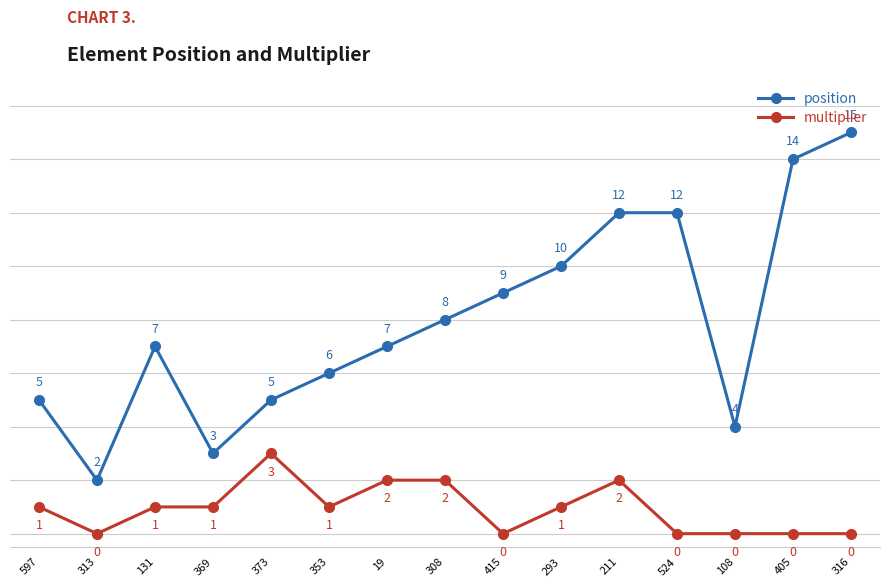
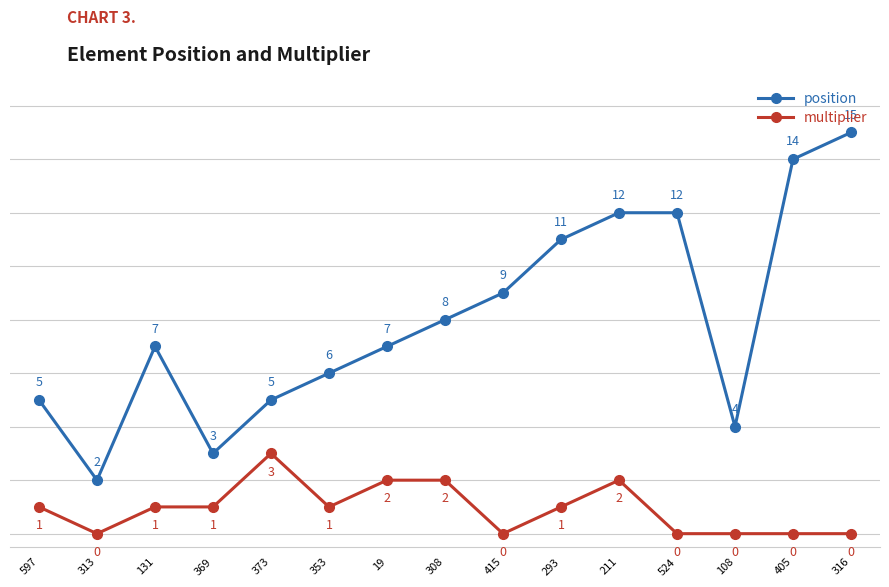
  {
    "position": {
      "597": 5,
      "313": 2,
      "131": 7,
      "369": 3,
      "373": 5,
      "353": 6,
      "19": 7,
      "308": 8,
      "415": 9,
-     "293": 10,
+     "293": 11,
      "211": 12,
      "524": 12,
      "108": 4,
      "405": 14,
      "316": 15
    },
    "multiplier": {
      "597": 1,
      "313": 0,
      "131": 1,
      "369": 1,
      "373": 3,
      "353": 1,
      "19": 2,
      "308": 2,
      "415": 0,
      "293": 1,
      "211": 2,
      "524": 0,
      "108": 0,
      "405": 0,
      "316": 0
    }
  }
